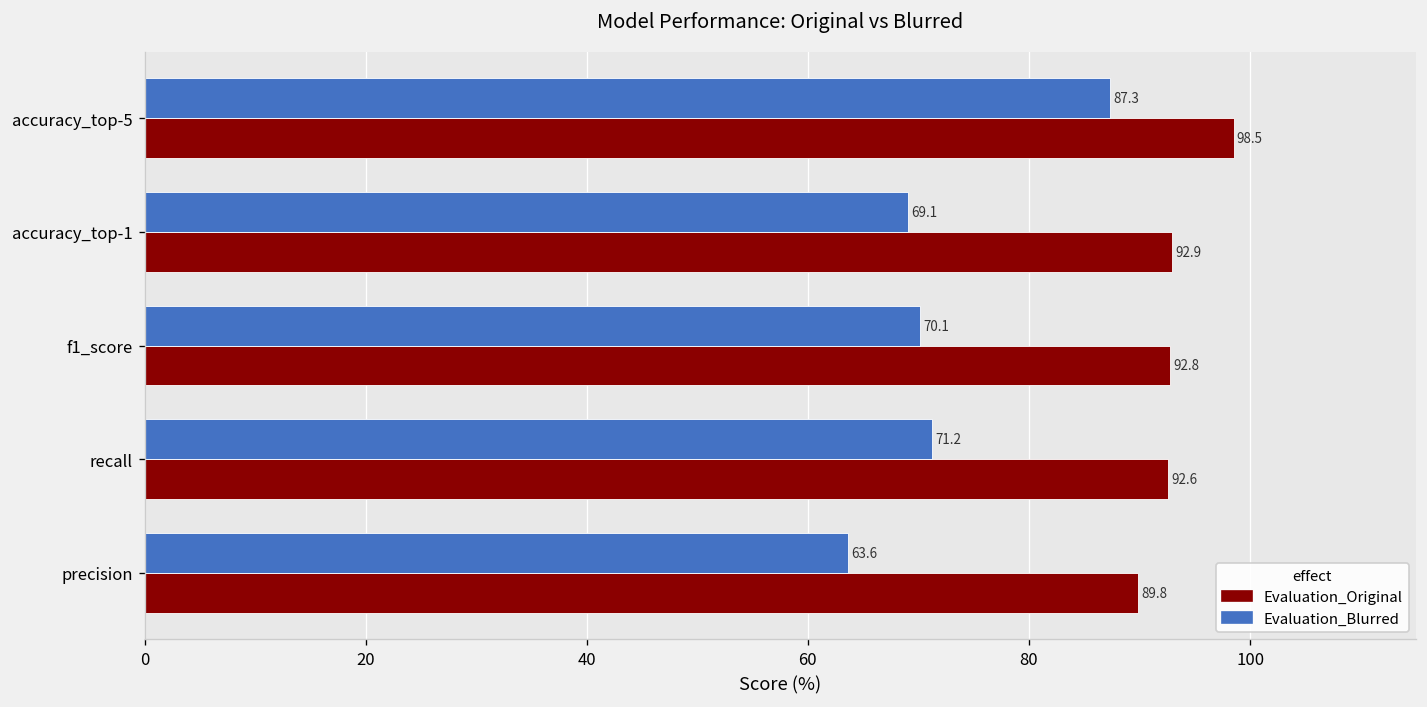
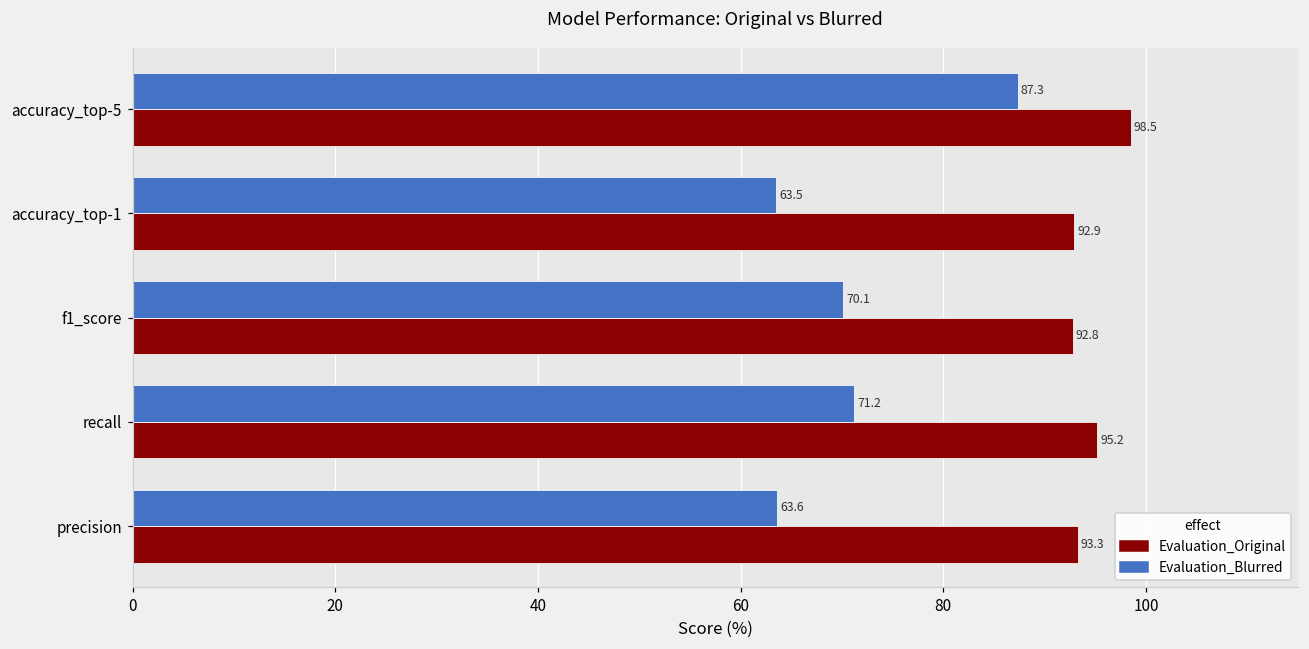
  {
    "Evaluation_Original": {
      "accuracy_top-5": 98.5,
      "accuracy_top-1": 92.9,
      "f1_score": 92.8,
-     "recall": 92.6,
-     "precision": 89.8
+     "recall": 95.2,
+     "precision": 93.3
    },
    "Evaluation_Blurred": {
      "accuracy_top-5": 87.3,
-     "accuracy_top-1": 69.1,
+     "accuracy_top-1": 63.5,
      "f1_score": 70.1,
      "recall": 71.2,
      "precision": 63.6
    }
  }
